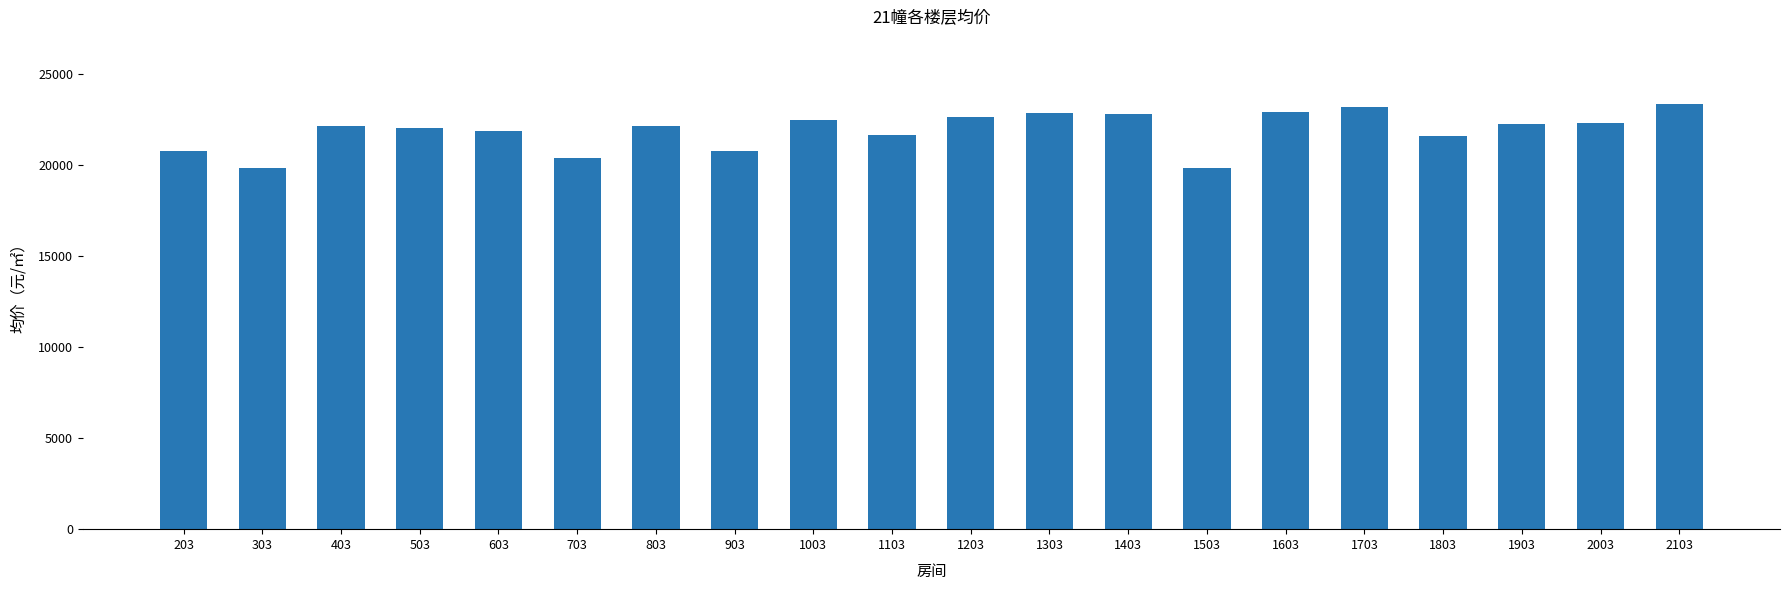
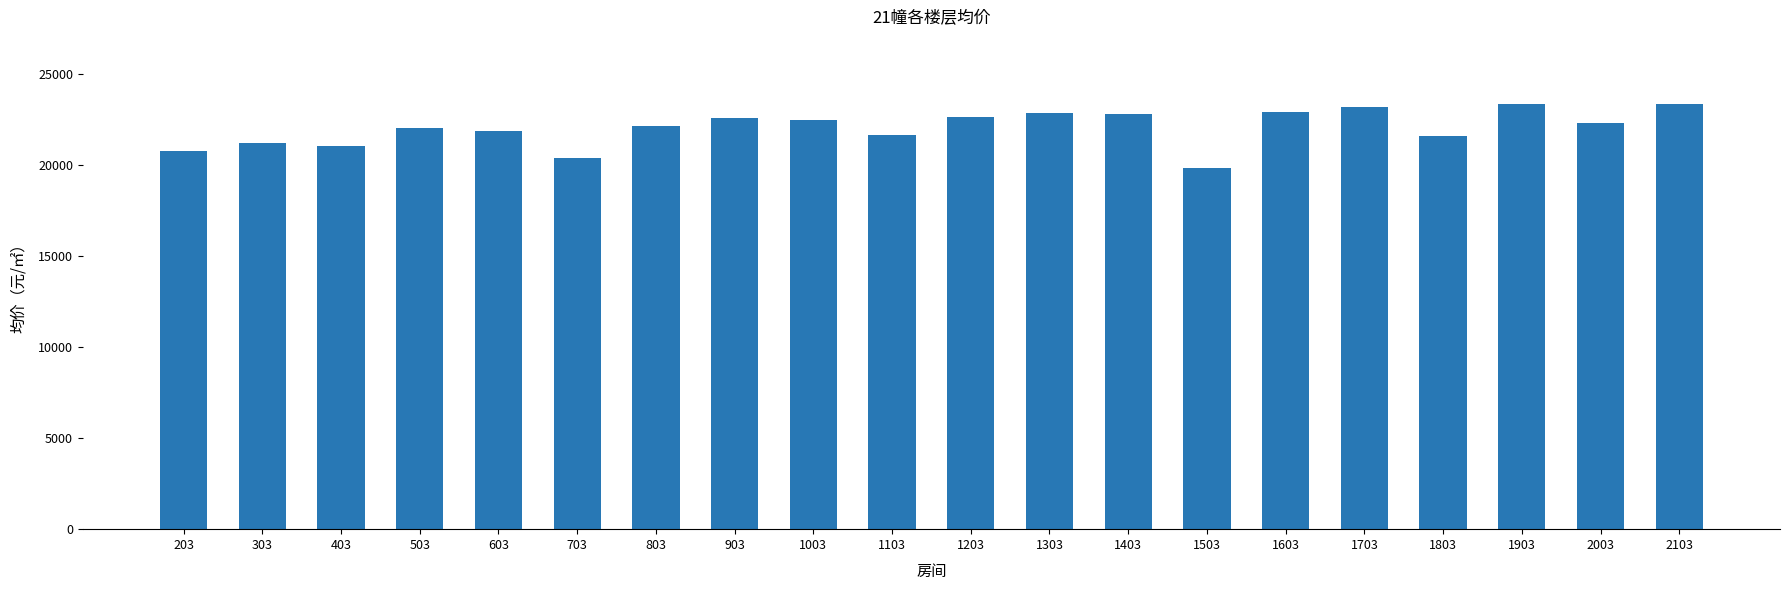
  {
    "203": 20800,
-   "303": 19800,
-   "403": 22100,
+   "303": 21200,
+   "403": 21100,
    "503": 22000,
    "603": 21900,
    "703": 20400,
    "803": 22200,
-   "903": 20800,
+   "903": 22600,
    "1003": 22500,
    "1103": 21700,
    "1203": 22600,
    "1303": 22900,
    "1403": 22800,
    "1503": 19800,
    "1603": 23000,
    "1703": 23200,
    "1803": 21600,
-   "1903": 22200,
+   "1903": 23300,
    "2003": 22300,
    "2103": 23400
  }
